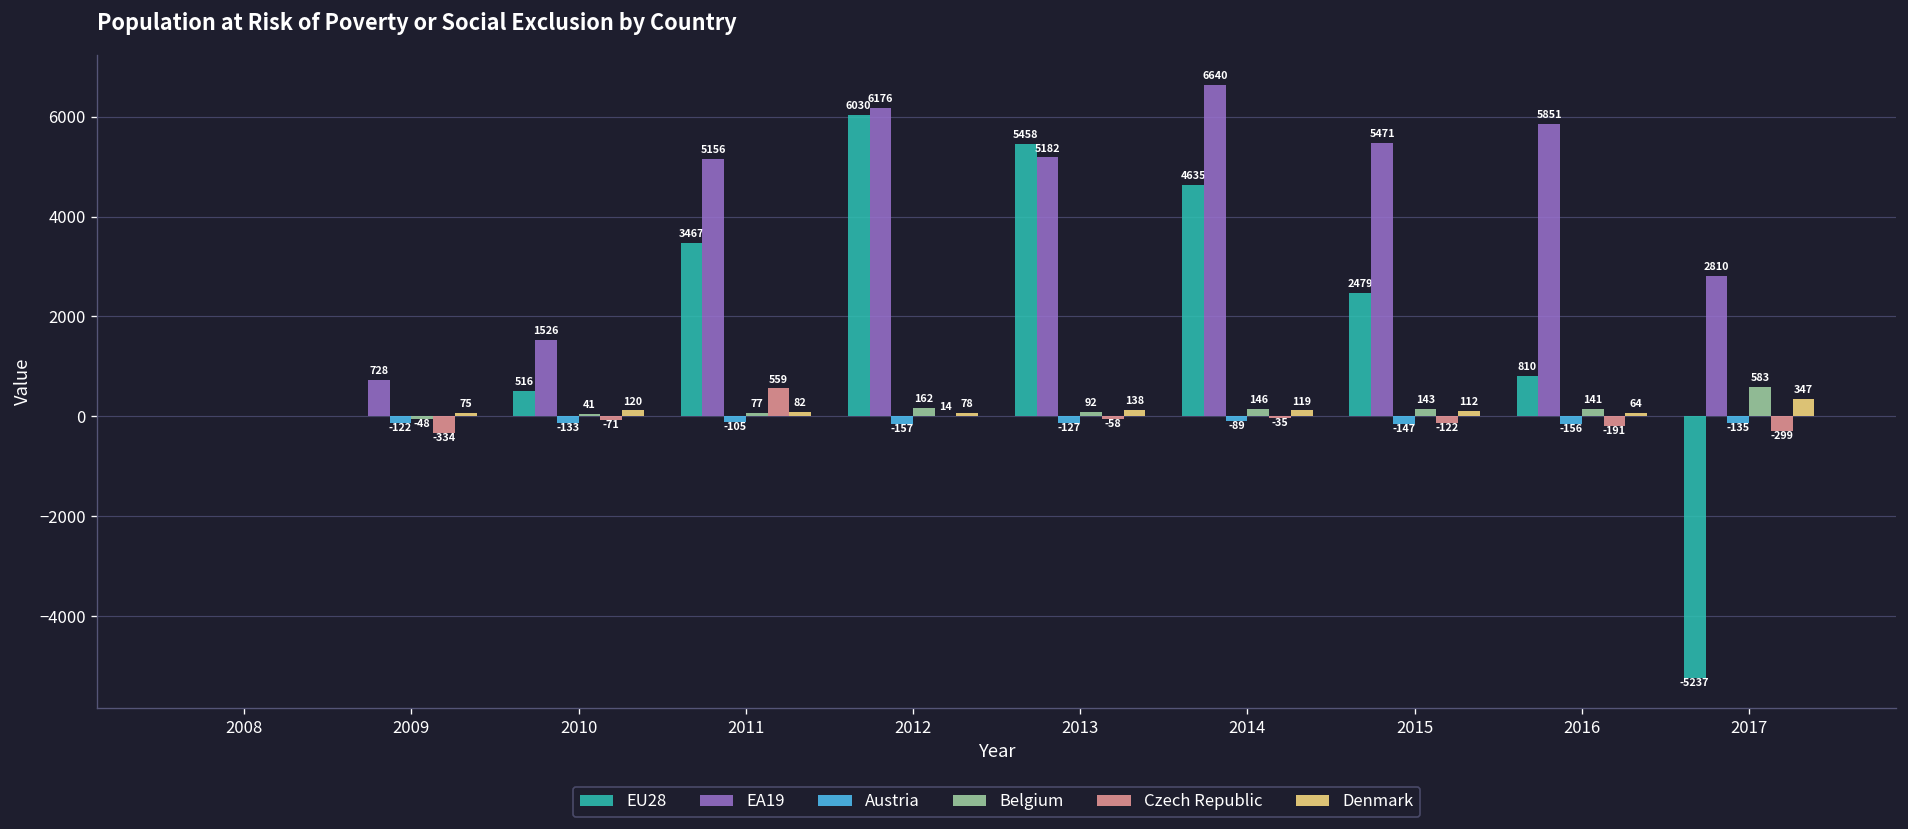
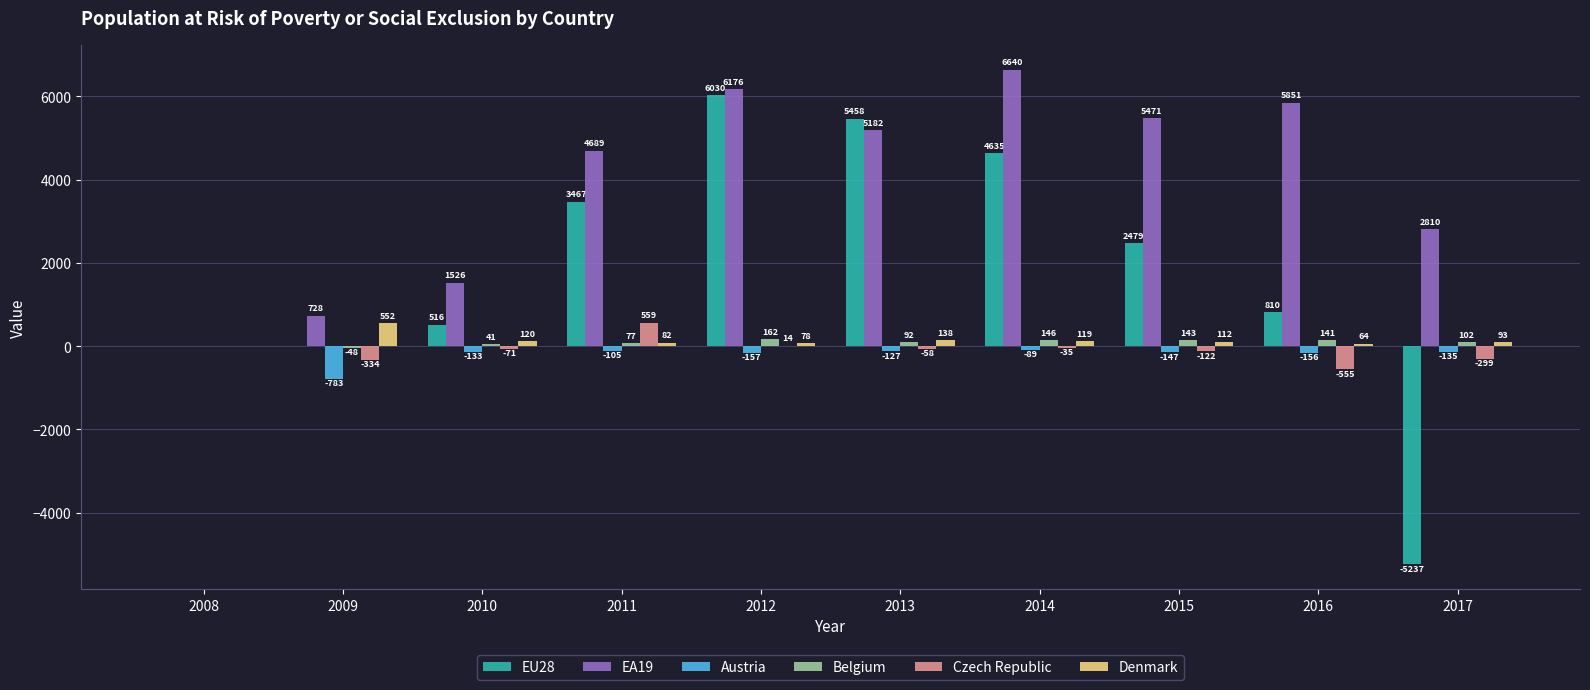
  {
    "EU28": {
      "2010": 516,
      "2011": 3467,
      "2012": 6030,
      "2013": 5458,
      "2014": 4635,
      "2015": 2479,
      "2016": 810,
      "2017": -5237
    },
    "EA19": {
      "2009": 728,
      "2010": 1526,
-     "2011": 5156,
+     "2011": 4689,
      "2012": 6176,
      "2013": 5182,
      "2014": 6640,
      "2015": 5471,
      "2016": 5851,
      "2017": 2810
    },
    "Austria": {
-     "2009": -122,
+     "2009": -783,
      "2010": -133,
      "2011": -105,
      "2012": -157,
      "2013": -127,
      "2014": -89,
      "2015": -147,
      "2016": -156,
      "2017": -135
    },
    "Belgium": {
      "2009": -48,
      "2010": 41,
      "2011": 77,
      "2012": 162,
      "2013": 92,
      "2014": 146,
      "2015": 143,
      "2016": 141,
-     "2017": 583
+     "2017": 102
    },
    "Czech Republic": {
      "2009": -334,
      "2010": -71,
      "2011": 559,
      "2012": 14,
      "2013": -58,
      "2014": -35,
      "2015": -122,
-     "2016": -191,
+     "2016": -555,
      "2017": -299
    },
    "Denmark": {
-     "2009": 75,
+     "2009": 552,
      "2010": 120,
      "2011": 82,
      "2012": 78,
      "2013": 138,
      "2014": 119,
      "2015": 112,
      "2016": 64,
-     "2017": 347
+     "2017": 93
    }
  }
